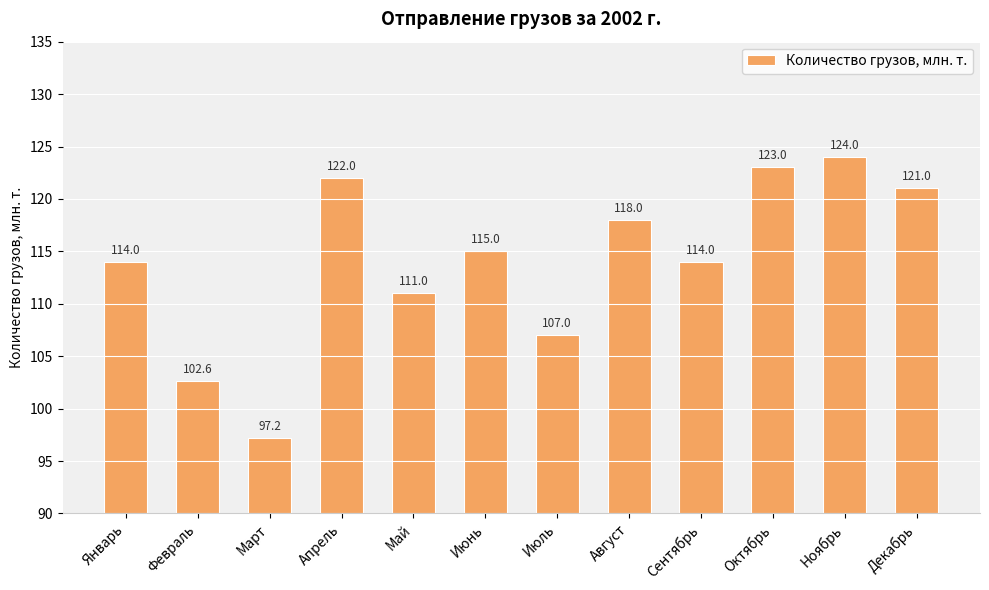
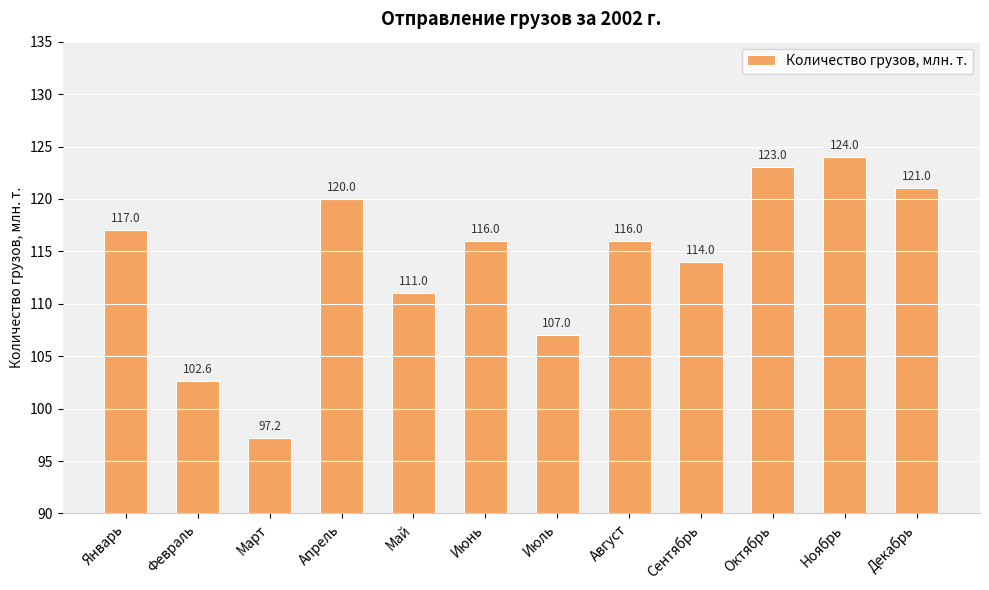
  {
-   "Январь": 114.0,
+   "Январь": 117.0,
    "Февраль": 102.6,
    "Март": 97.2,
-   "Апрель": 122.0,
+   "Апрель": 120.0,
    "Май": 111.0,
-   "Июнь": 115.0,
+   "Июнь": 116.0,
    "Июль": 107.0,
-   "Август": 118.0,
+   "Август": 116.0,
    "Сентябрь": 114.0,
    "Октябрь": 123.0,
    "Ноябрь": 124.0,
    "Декабрь": 121.0
  }
